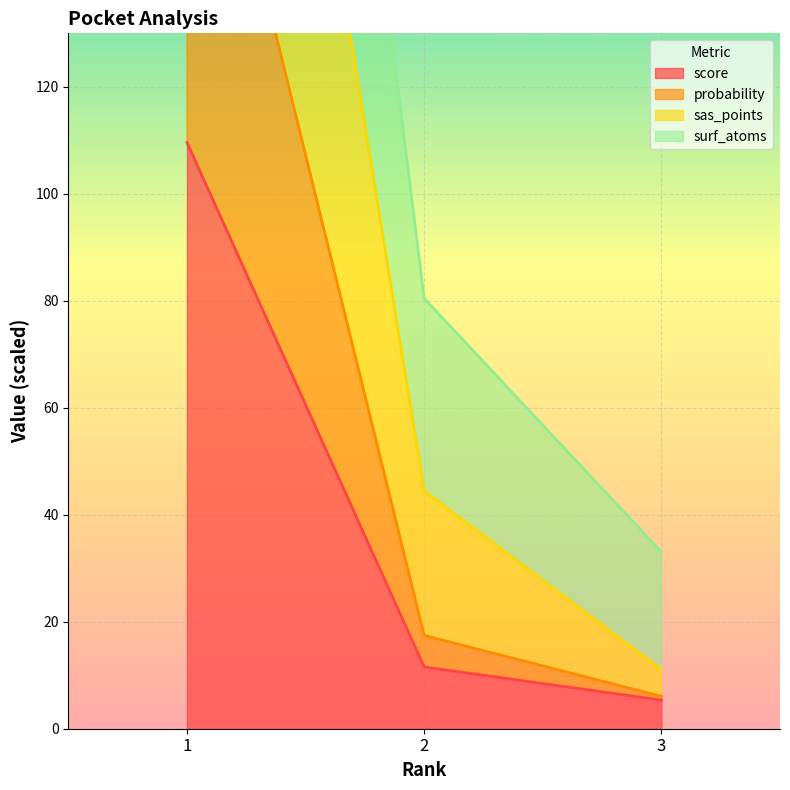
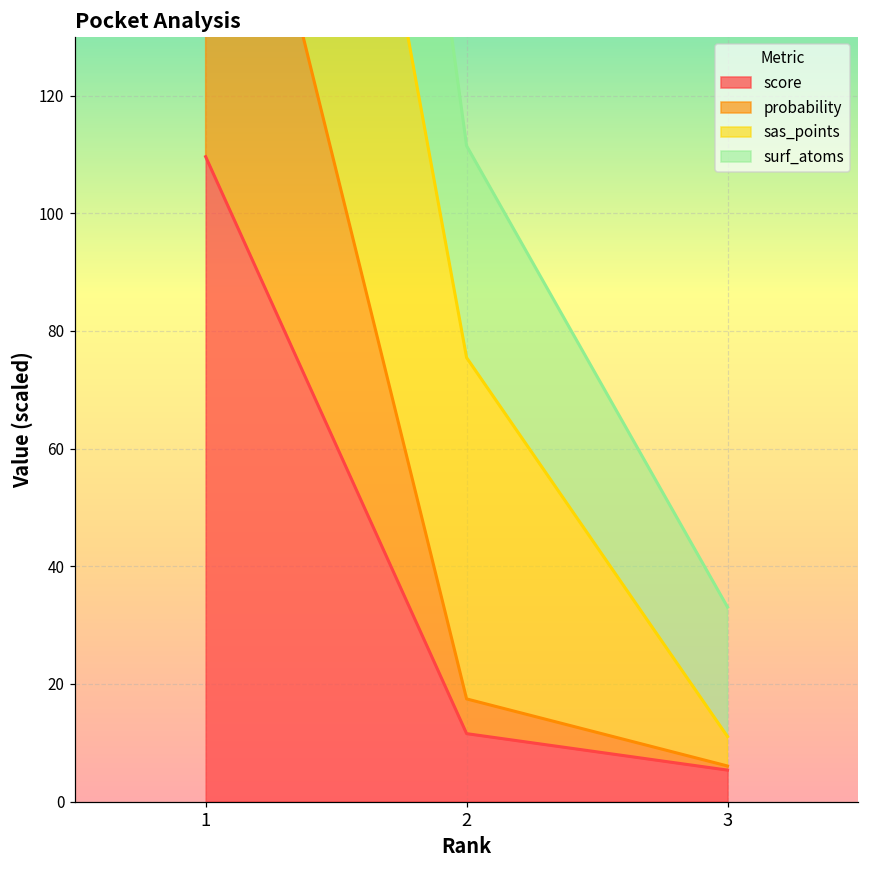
  {
    "score": {
      "1": 110,
      "2": 12,
      "3": 5
    },
    "probability": {
      "2": 6,
      "3": 1
    },
    "sas_points": {
-     "2": 27,
+     "2": 58,
      "3": 5
    },
    "surf_atoms": {
      "2": 36,
      "3": 22
    }
  }
